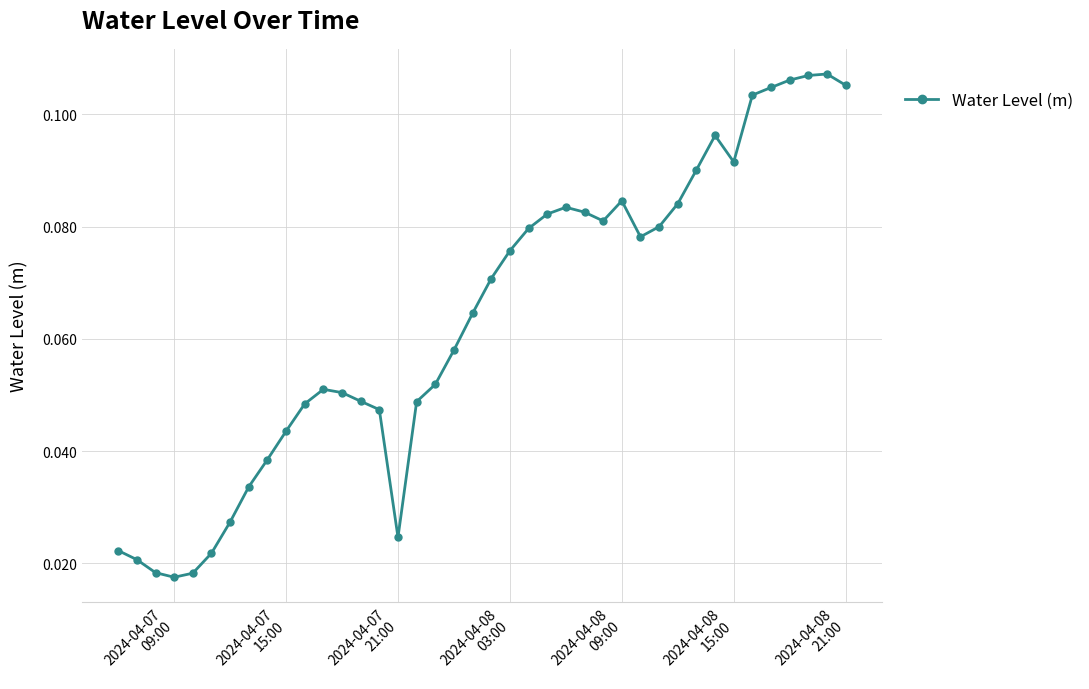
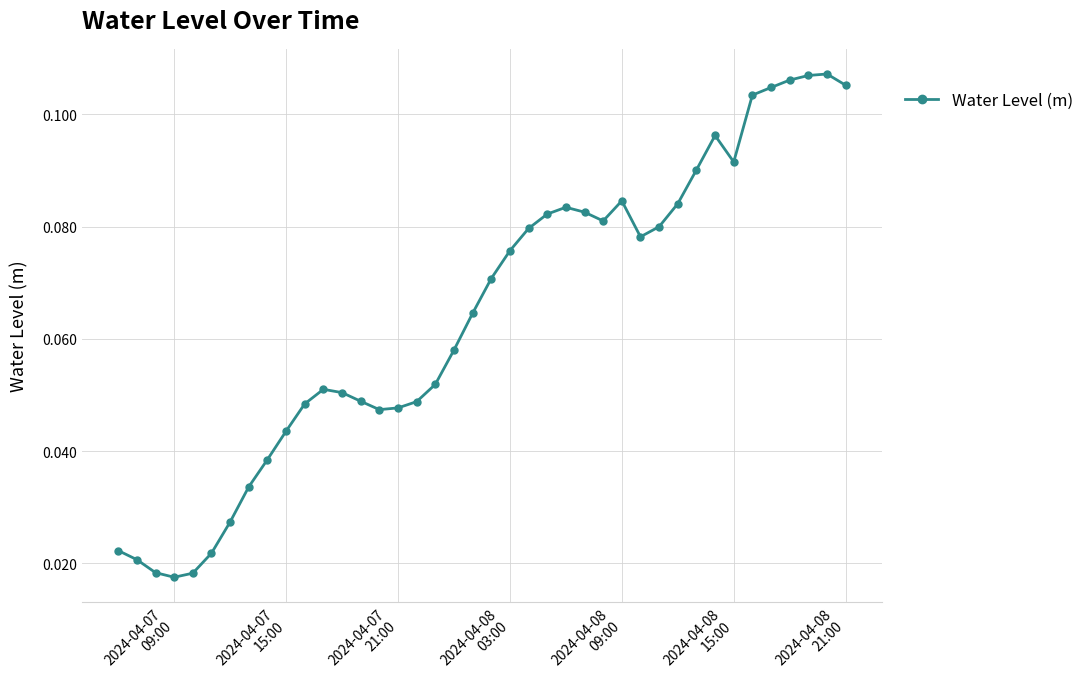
  {
    "2024-04-07 09:00": 0.018,
    "2024-04-07 15:00": 0.044,
-   "2024-04-07 21:00": 0.025,
+   "2024-04-07 21:00": 0.048,
    "2024-04-08 03:00": 0.076,
    "2024-04-08 09:00": 0.085,
    "2024-04-08 15:00": 0.092,
    "2024-04-08 21:00": 0.105
  }
